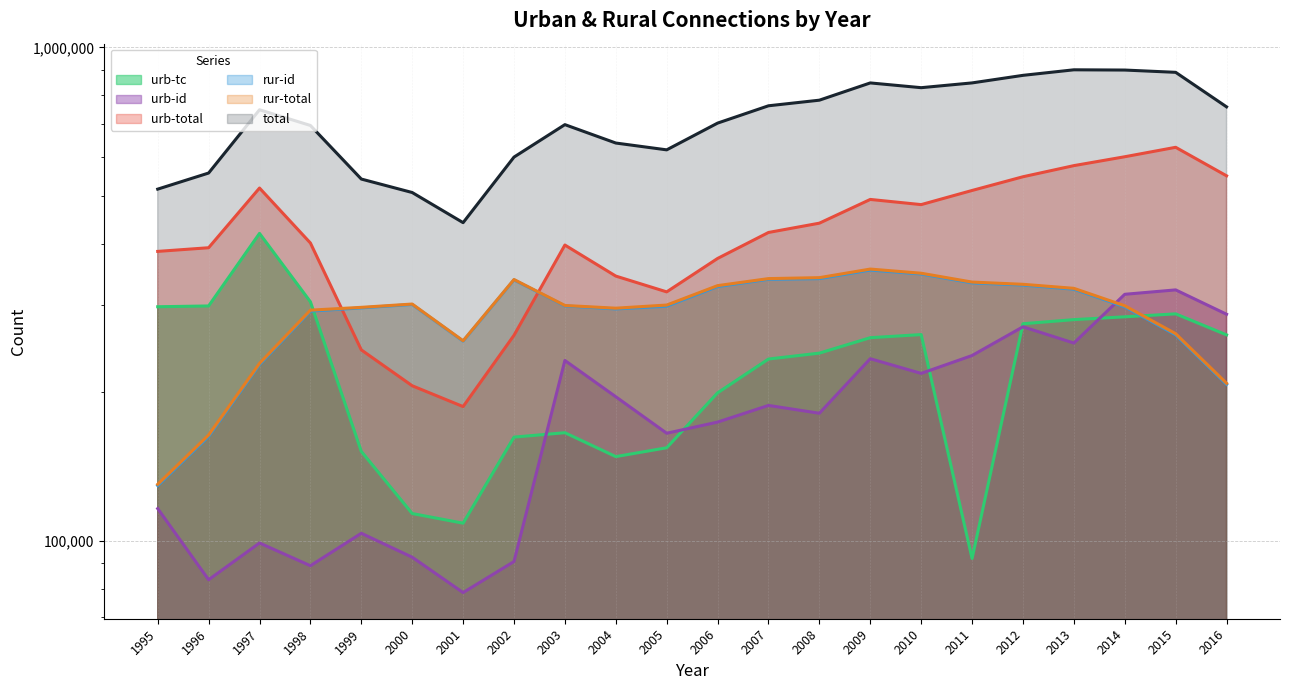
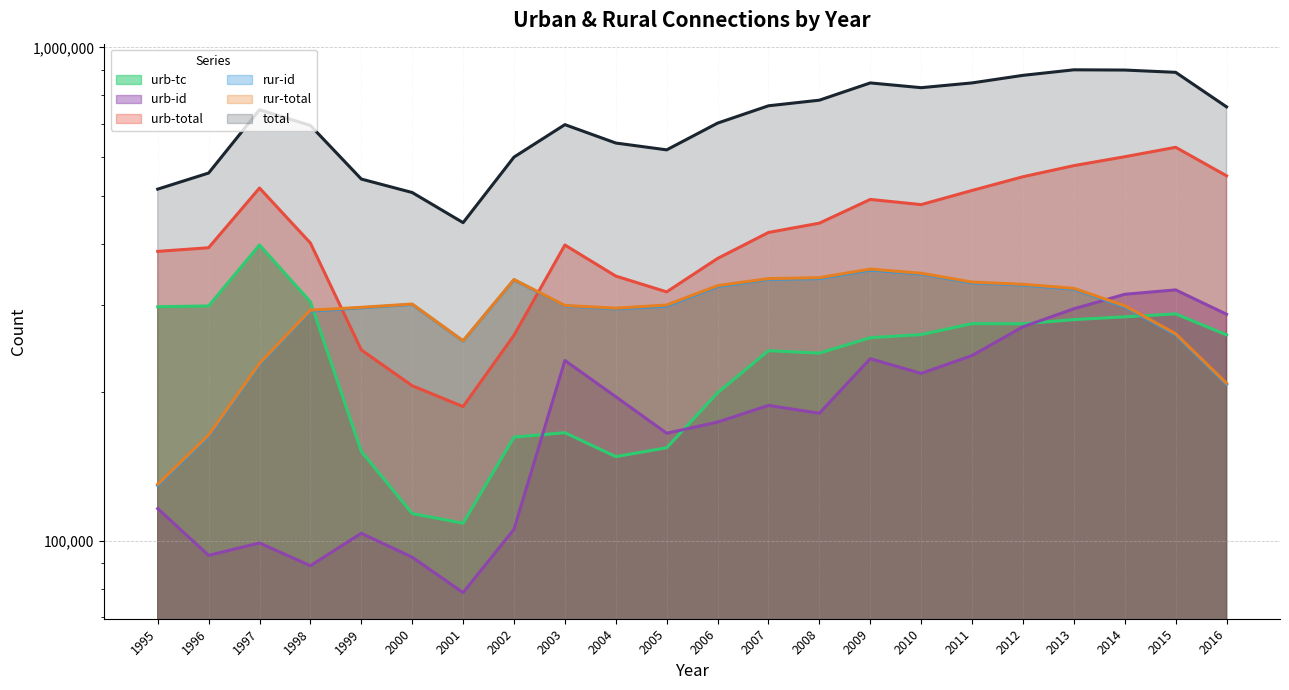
  {
    "urb-tc": {
      "1995": "300,000",
      "1996": "300,000",
-     "1997": "420,000",
+     "1997": "400,000",
      "1998": "300,000",
      "1999": "152,000",
      "2000": "114,000",
      "2001": "109,000",
      "2002": "162,000",
      "2003": "166,000",
      "2004": "148,000",
      "2005": "154,000",
      "2006": "199,000",
-     "2007": "230,000",
+     "2007": "240,000",
      "2008": "240,000",
      "2009": "260,000",
      "2010": "260,000",
-     "2011": "92,000",
+     "2011": "280,000",
      "2012": "280,000",
      "2013": "280,000",
      "2014": "280,000",
      "2015": "290,000",
      "2016": "260,000"
    },
    "urb-id": {
      "1995": "116,000",
-     "1996": "83,000",
+     "1996": "93,000",
      "1997": "99,000",
      "1998": "89,000",
      "1999": "104,000",
      "2000": "93,000",
      "2001": "78,000",
-     "2002": "91,000",
+     "2002": "105,000",
      "2003": "230,000",
      "2004": "196,000",
      "2005": "165,000",
      "2006": "174,000",
      "2007": "188,000",
      "2008": "181,000",
      "2009": "230,000",
      "2010": "220,000",
      "2011": "240,000",
      "2012": "270,000",
-     "2013": "250,000",
+     "2013": "300,000",
      "2014": "320,000",
      "2015": "320,000",
      "2016": "290,000"
    }
  }
